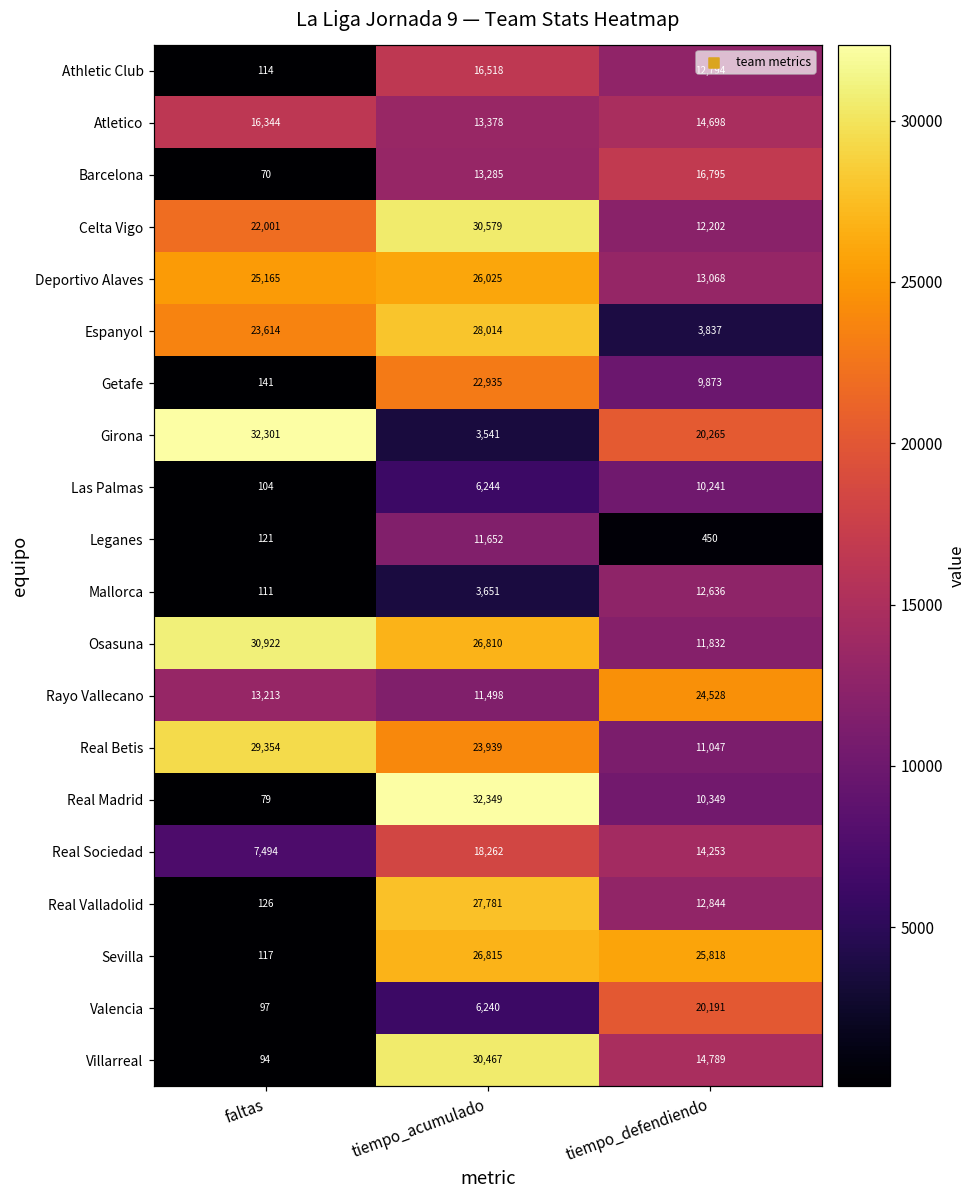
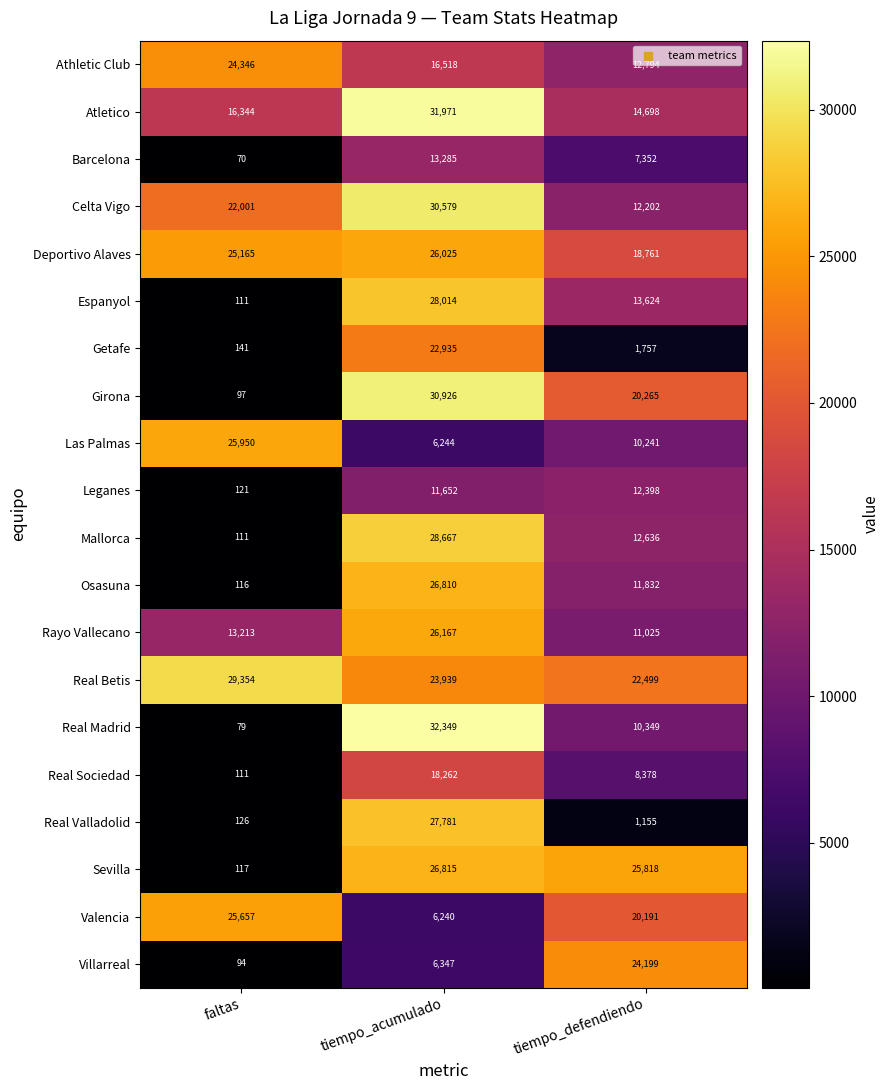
  {
    "Athletic Club": {
-     "faltas": "114",
+     "faltas": "24,346",
      "tiempo_acumulado": "16,518"
    },
    "Atletico": {
      "faltas": "16,344",
-     "tiempo_acumulado": "13,378",
+     "tiempo_acumulado": "31,971",
      "tiempo_defendiendo": "14,698"
    },
    "Barcelona": {
      "faltas": "70",
      "tiempo_acumulado": "13,285",
-     "tiempo_defendiendo": "16,795"
+     "tiempo_defendiendo": "7,352"
    },
    "Celta Vigo": {
      "faltas": "22,001",
      "tiempo_acumulado": "30,579",
      "tiempo_defendiendo": "12,202"
    },
    "Deportivo Alaves": {
      "faltas": "25,165",
      "tiempo_acumulado": "26,025",
-     "tiempo_defendiendo": "13,068"
+     "tiempo_defendiendo": "18,761"
    },
    "Espanyol": {
-     "faltas": "23,614",
+     "faltas": "111",
      "tiempo_acumulado": "28,014",
-     "tiempo_defendiendo": "3,837"
+     "tiempo_defendiendo": "13,624"
    },
    "Getafe": {
      "faltas": "141",
      "tiempo_acumulado": "22,935",
-     "tiempo_defendiendo": "9,873"
+     "tiempo_defendiendo": "1,757"
    },
    "Girona": {
-     "faltas": "32,301",
-     "tiempo_acumulado": "3,541",
+     "faltas": "97",
+     "tiempo_acumulado": "30,926",
      "tiempo_defendiendo": "20,265"
    },
    "Las Palmas": {
-     "faltas": "104",
+     "faltas": "25,950",
      "tiempo_acumulado": "6,244",
      "tiempo_defendiendo": "10,241"
    },
    "Leganes": {
      "faltas": "121",
      "tiempo_acumulado": "11,652",
-     "tiempo_defendiendo": "450"
+     "tiempo_defendiendo": "12,398"
    },
    "Mallorca": {
      "faltas": "111",
-     "tiempo_acumulado": "3,651",
+     "tiempo_acumulado": "28,667",
      "tiempo_defendiendo": "12,636"
    },
    "Osasuna": {
-     "faltas": "30,922",
+     "faltas": "116",
      "tiempo_acumulado": "26,810",
      "tiempo_defendiendo": "11,832"
    },
    "Rayo Vallecano": {
      "faltas": "13,213",
-     "tiempo_acumulado": "11,498",
-     "tiempo_defendiendo": "24,528"
+     "tiempo_acumulado": "26,167",
+     "tiempo_defendiendo": "11,025"
    },
    "Real Betis": {
      "faltas": "29,354",
      "tiempo_acumulado": "23,939",
-     "tiempo_defendiendo": "11,047"
+     "tiempo_defendiendo": "22,499"
    },
    "Real Madrid": {
      "faltas": "79",
      "tiempo_acumulado": "32,349",
      "tiempo_defendiendo": "10,349"
    },
    "Real Sociedad": {
-     "faltas": "7,494",
+     "faltas": "111",
      "tiempo_acumulado": "18,262",
-     "tiempo_defendiendo": "14,253"
+     "tiempo_defendiendo": "8,378"
    },
    "Real Valladolid": {
      "faltas": "126",
      "tiempo_acumulado": "27,781",
-     "tiempo_defendiendo": "12,844"
+     "tiempo_defendiendo": "1,155"
    },
    "Sevilla": {
      "faltas": "117",
      "tiempo_acumulado": "26,815",
      "tiempo_defendiendo": "25,818"
    },
    "Valencia": {
-     "faltas": "97",
+     "faltas": "25,657",
      "tiempo_acumulado": "6,240",
      "tiempo_defendiendo": "20,191"
    },
    "Villarreal": {
      "faltas": "94",
-     "tiempo_acumulado": "30,467",
-     "tiempo_defendiendo": "14,789"
+     "tiempo_acumulado": "6,347",
+     "tiempo_defendiendo": "24,199"
    }
  }
